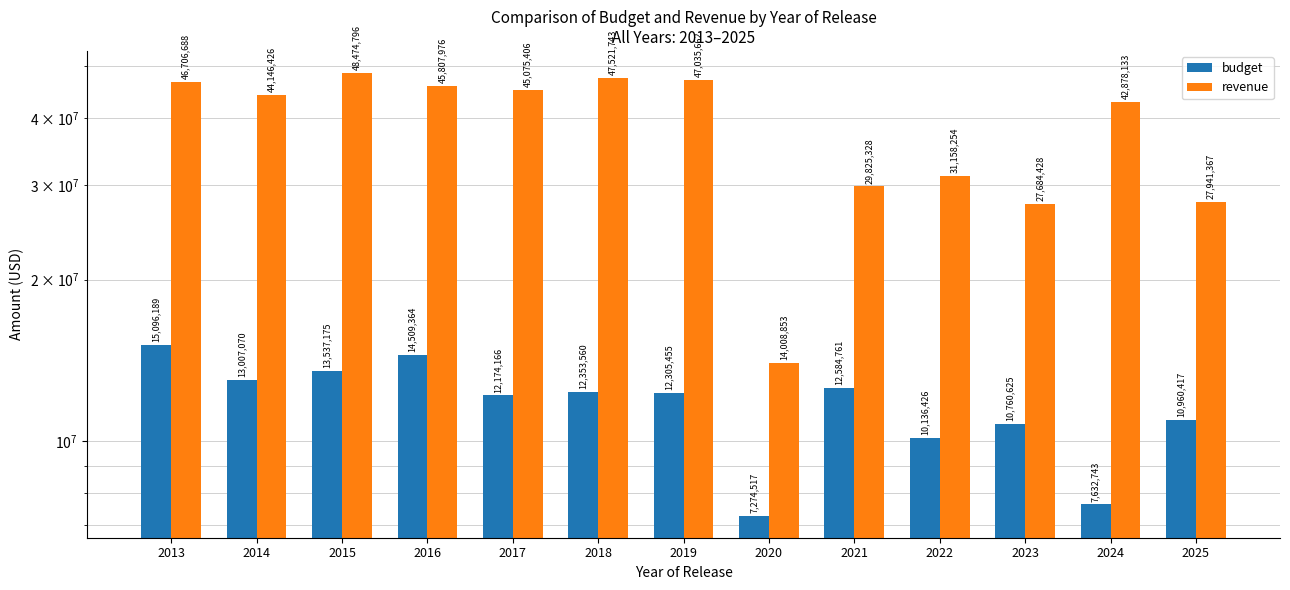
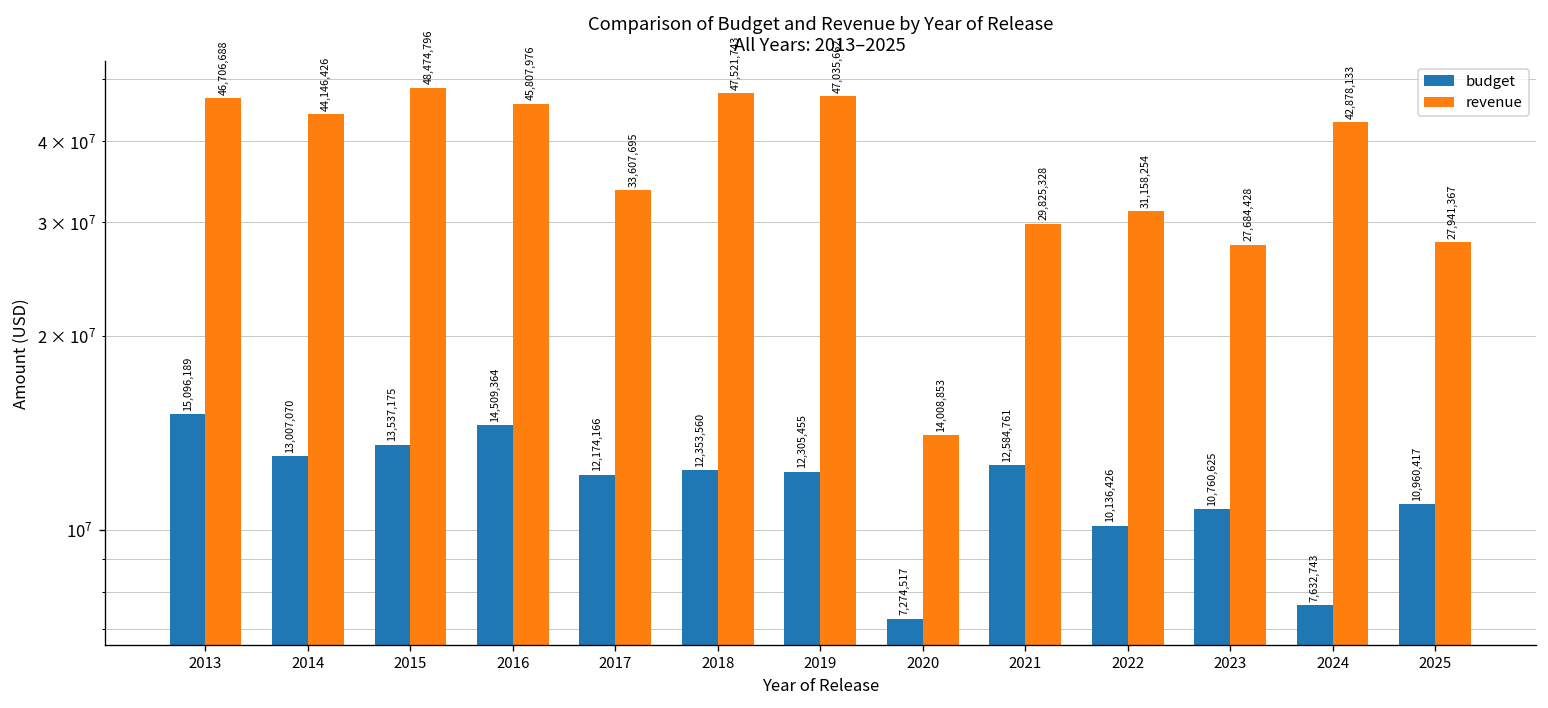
  {
    "budget": {
      "2013": "15,096,189",
      "2014": "13,007,070",
      "2015": "13,537,175",
      "2016": "14,509,364",
      "2017": "12,174,166",
      "2018": "12,353,560",
      "2019": "12,305,455",
      "2020": "7,274,517",
      "2021": "12,584,761",
      "2022": "10,136,426",
      "2023": "10,760,625",
      "2024": "7,632,743",
      "2025": "10,960,417"
    },
    "revenue": {
      "2013": "46,706,688",
      "2014": "44,146,426",
      "2015": "48,474,796",
      "2016": "45,807,976",
-     "2017": "45,075,406",
+     "2017": "33,607,695",
      "2018": "47,521,743",
      "2019": "47,035,662",
      "2020": "14,008,853",
      "2021": "29,825,328",
      "2022": "31,158,254",
      "2023": "27,684,428",
      "2024": "42,878,133",
      "2025": "27,941,367"
    }
  }
